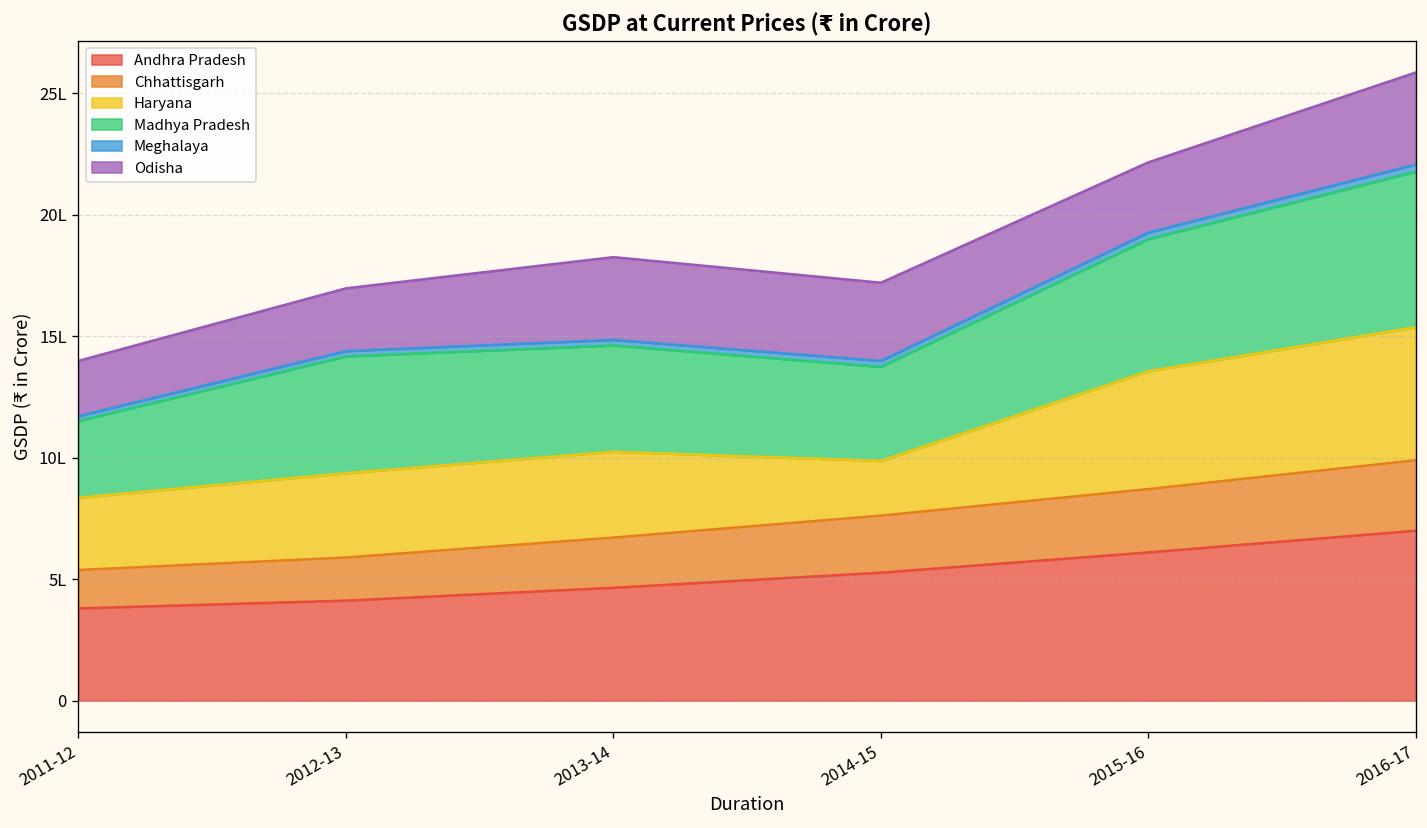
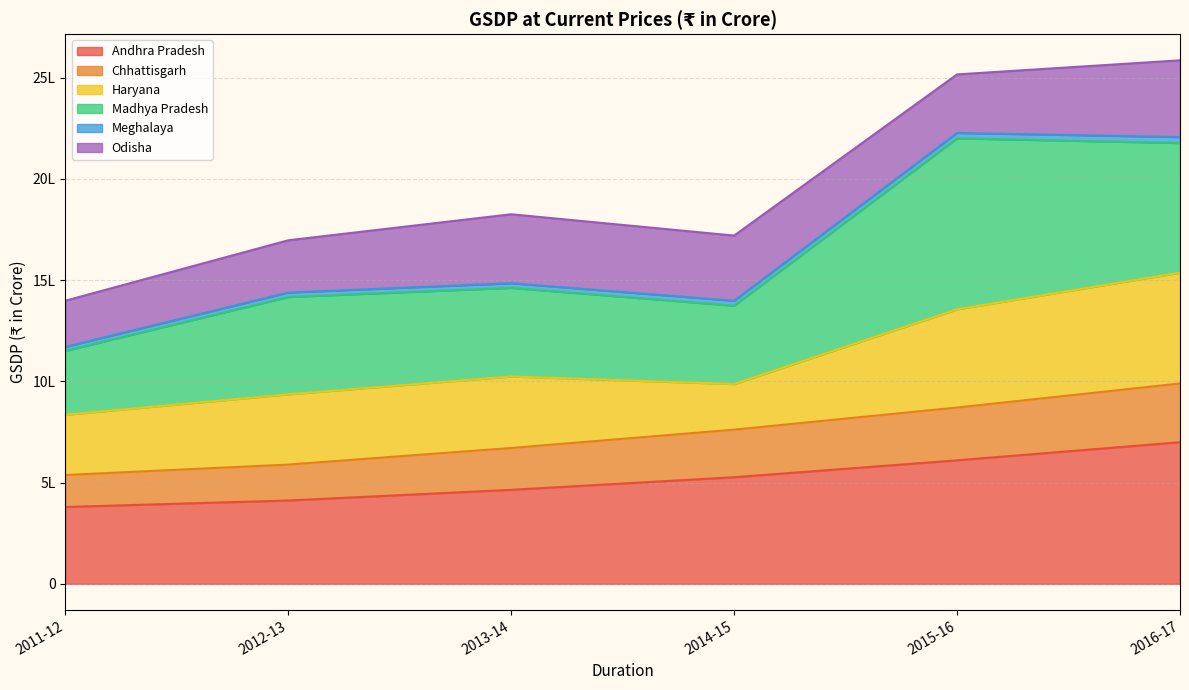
  {
    "Haryana": {
      "2011-12": "3.0L",
      "2012-13": "3.5L",
      "2013-14": "3.5L",
      "2014-15": "2.3L",
      "2015-16": "4.9L",
      "2016-17": "5.5L"
    },
    "Madhya Pradesh": {
      "2011-12": "3.2L",
      "2012-13": "4.8L",
      "2013-14": "4.4L",
      "2014-15": "3.9L",
-     "2015-16": "5.4L",
+     "2015-16": "8.4L",
      "2016-17": "6.4L"
    },
    "Meghalaya": {
      "2011-12": "0.2L",
      "2012-13": "0.2L",
      "2013-14": "0.2L",
      "2014-15": "0.2L",
      "2015-16": "0.3L",
      "2016-17": "0.3L"
    },
    "Odisha": {
      "2011-12": "2.3L",
      "2012-13": "2.6L",
      "2013-14": "3.4L",
      "2014-15": "3.2L",
      "2015-16": "2.9L",
      "2016-17": "3.8L"
    }
  }
